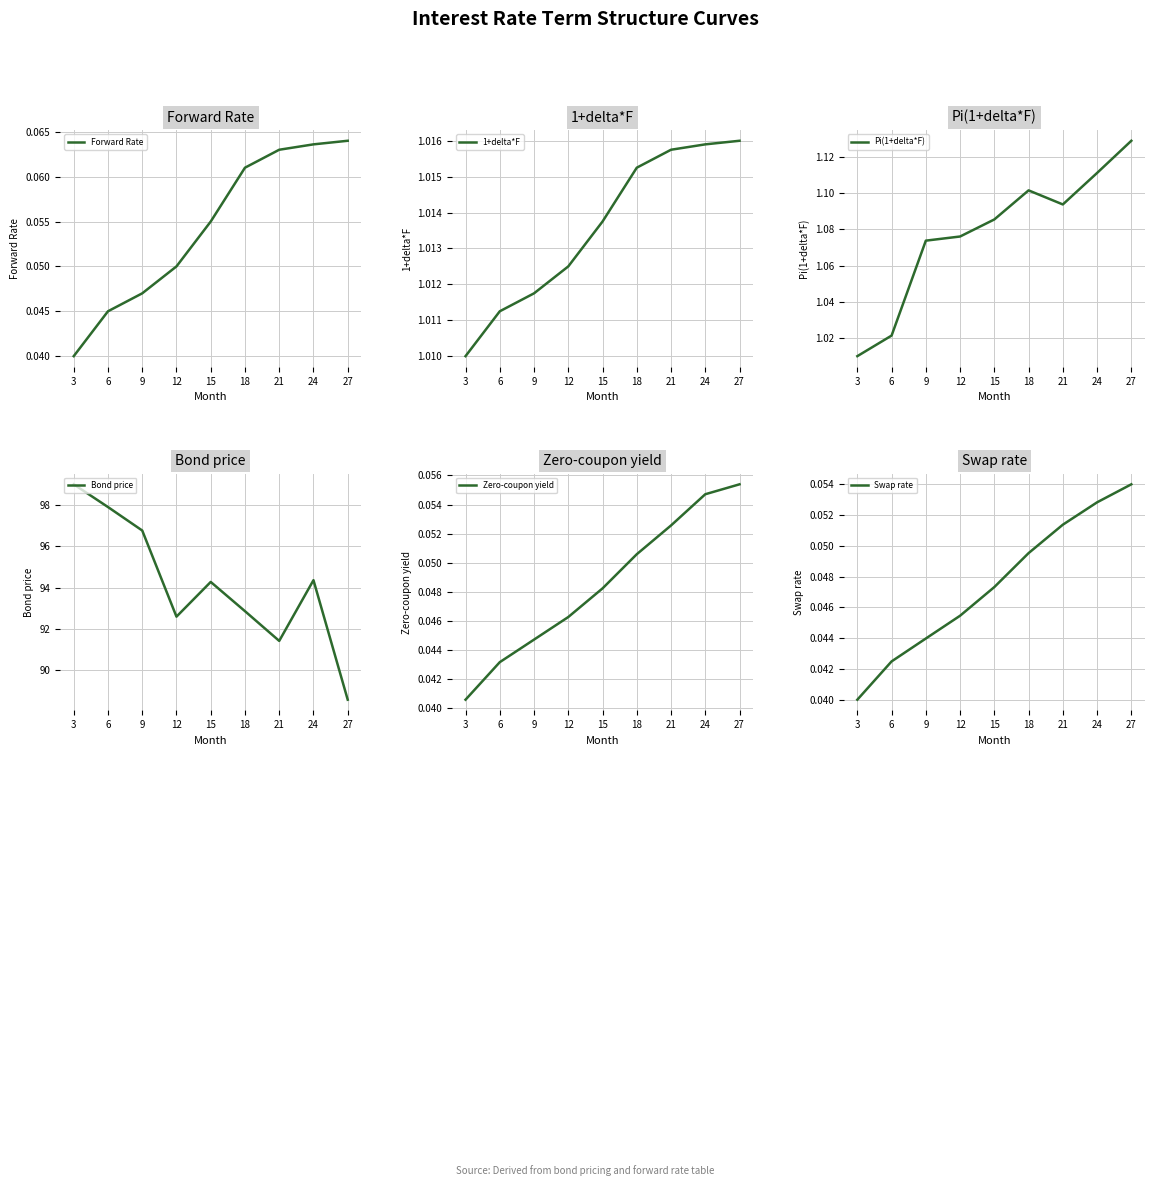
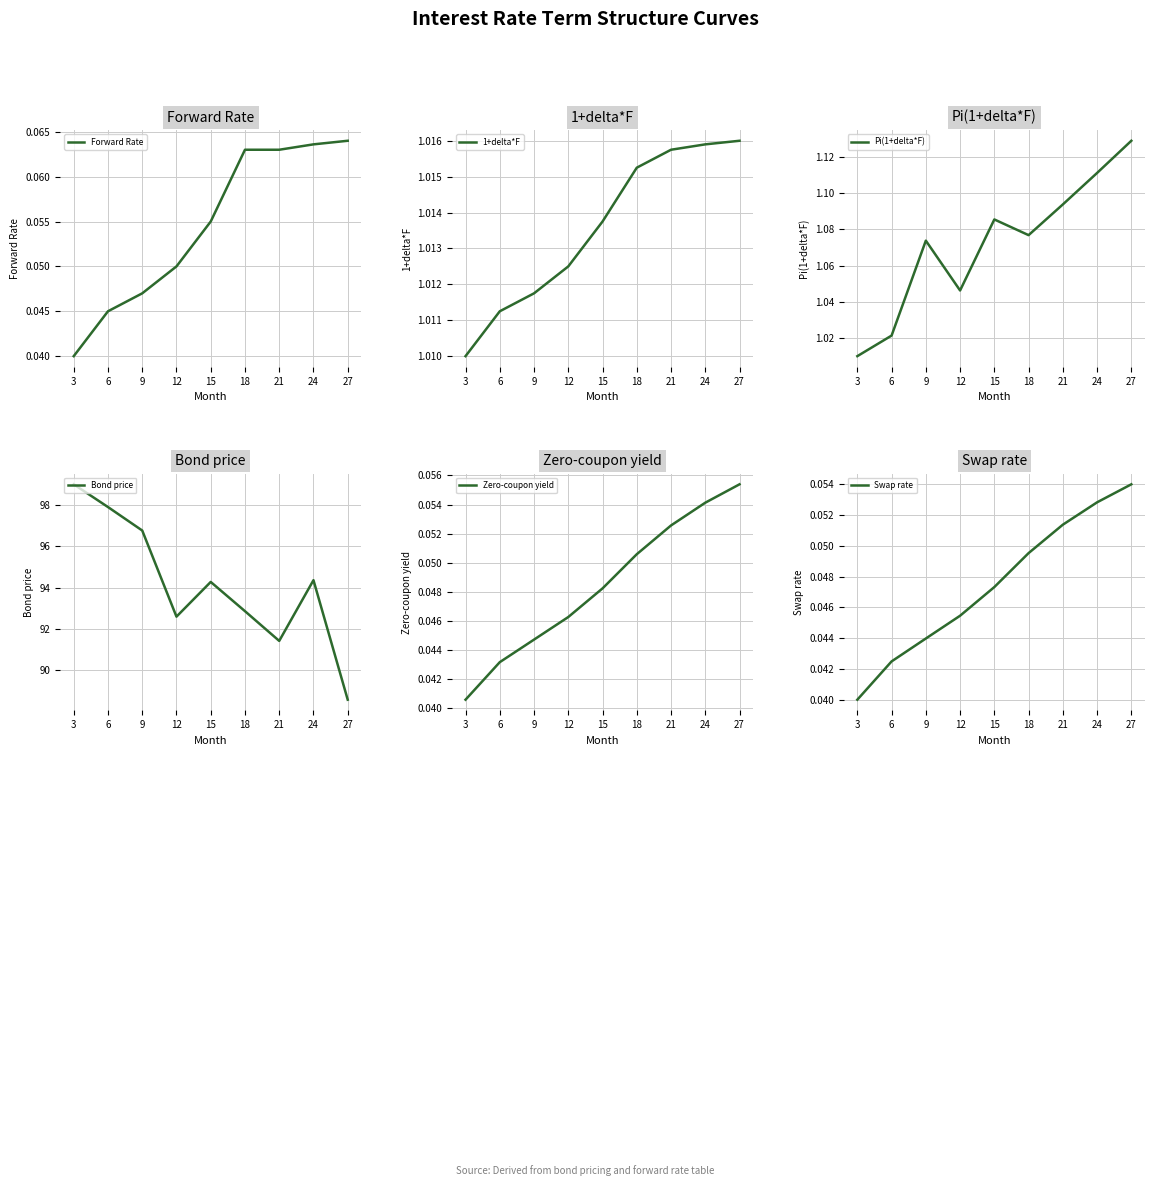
  {
    "Forward Rate": {
      "3": 0.040,
      "6": 0.045,
      "9": 0.047,
      "12": 0.050,
      "15": 0.055,
-     "18": 0.061,
+     "18": 0.063,
      "21": 0.063,
      "24": 0.064,
      "27": 0.064
    },
    "1+delta*F": {
      "3": 1.0100,
      "6": 1.0113,
      "9": 1.0118,
      "12": 1.0125,
      "15": 1.0138,
      "18": 1.0153,
      "21": 1.0158,
      "24": 1.0159,
      "27": 1.0160
    },
    "Pi(1+delta*F)": {
      "3": 1.010,
      "6": 1.021,
      "9": 1.074,
-     "12": 1.076,
+     "12": 1.046,
      "15": 1.086,
-     "18": 1.102,
+     "18": 1.077,
      "21": 1.094,
      "24": 1.111,
      "27": 1.129
    },
    "Bond price": {
      "6": 97.9,
      "9": 96.8,
      "12": 92.6,
      "15": 94.3,
      "18": 92.9,
      "21": 91.4,
      "24": 94.4,
      "27": 88.6
    },
    "Zero-coupon yield": {
      "3": 0.0406,
      "6": 0.0432,
      "9": 0.0447,
      "12": 0.0463,
      "15": 0.0482,
      "18": 0.0506,
      "21": 0.0526,
-     "24": 0.0547,
+     "24": 0.0541,
      "27": 0.0554
    },
    "Swap rate": {
      "3": 0.0400,
      "6": 0.0425,
      "9": 0.0440,
      "12": 0.0455,
      "15": 0.0473,
      "18": 0.0495,
      "21": 0.0514,
      "24": 0.0528,
      "27": 0.0540
    }
  }
